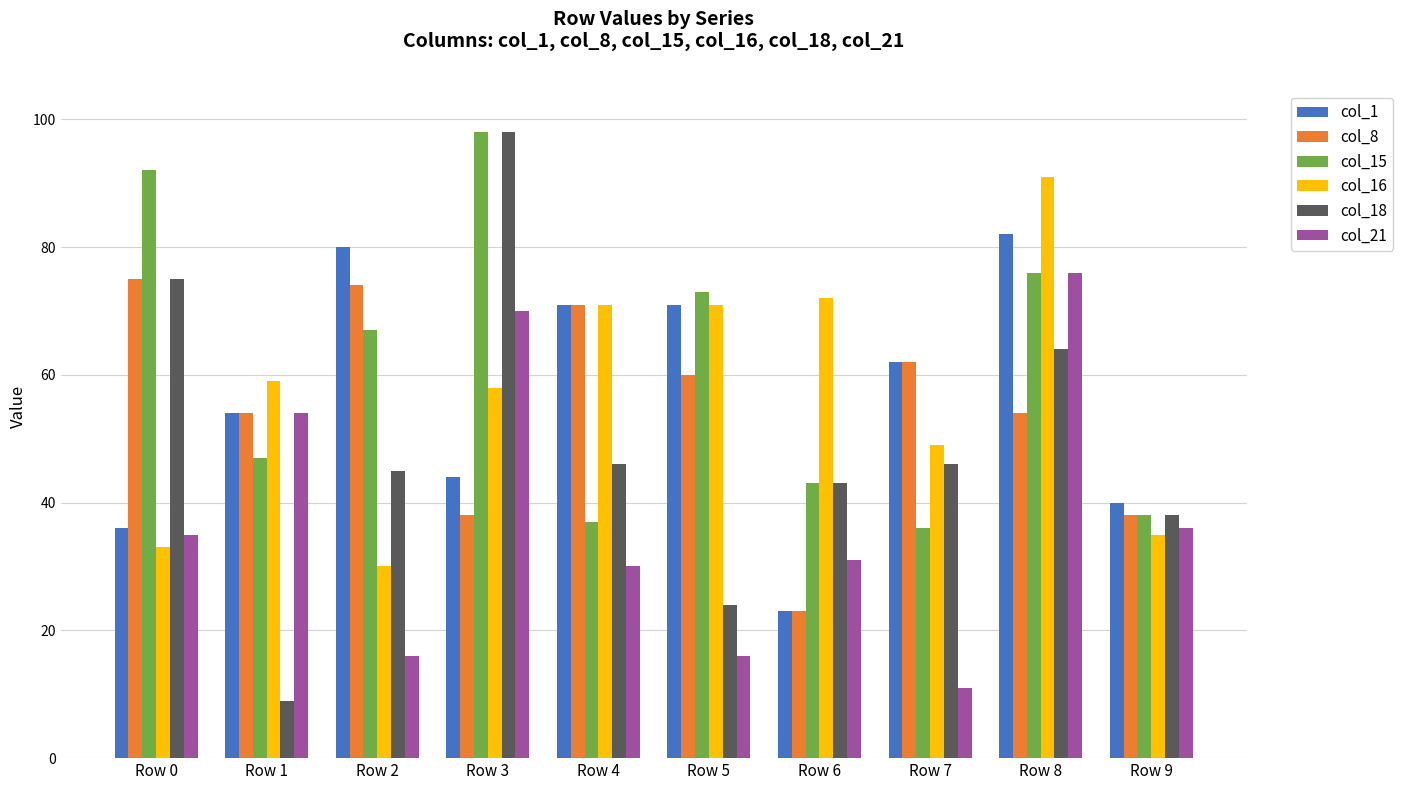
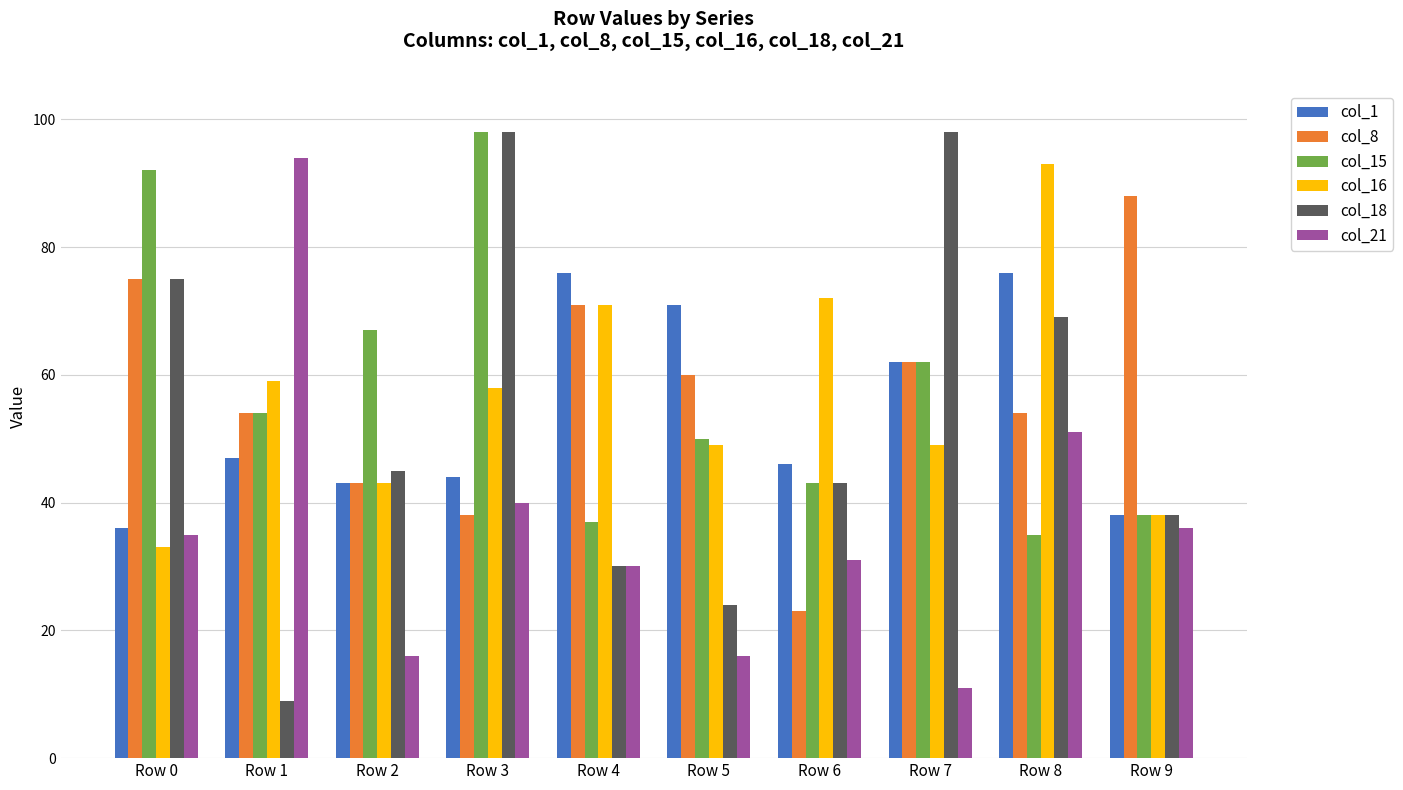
  {
    "col_1": {
      "Row 0": 36,
-     "Row 1": 54,
-     "Row 2": 80,
+     "Row 1": 47,
+     "Row 2": 43,
      "Row 3": 44,
-     "Row 4": 71,
+     "Row 4": 76,
      "Row 5": 71,
-     "Row 6": 23,
+     "Row 6": 46,
      "Row 7": 62,
-     "Row 8": 82,
-     "Row 9": 40
+     "Row 8": 76,
+     "Row 9": 38
    },
    "col_8": {
      "Row 0": 75,
      "Row 1": 54,
-     "Row 2": 74,
+     "Row 2": 43,
      "Row 3": 38,
      "Row 4": 71,
      "Row 5": 60,
      "Row 6": 23,
      "Row 7": 62,
      "Row 8": 54,
-     "Row 9": 38
+     "Row 9": 88
    },
    "col_15": {
      "Row 0": 92,
-     "Row 1": 47,
+     "Row 1": 54,
      "Row 2": 67,
      "Row 3": 98,
      "Row 4": 37,
-     "Row 5": 73,
+     "Row 5": 50,
      "Row 6": 43,
-     "Row 7": 36,
-     "Row 8": 76,
+     "Row 7": 62,
+     "Row 8": 35,
      "Row 9": 38
    },
    "col_16": {
      "Row 0": 33,
      "Row 1": 59,
-     "Row 2": 30,
+     "Row 2": 43,
      "Row 3": 58,
      "Row 4": 71,
-     "Row 5": 71,
+     "Row 5": 49,
      "Row 6": 72,
      "Row 7": 49,
-     "Row 8": 91,
-     "Row 9": 35
+     "Row 8": 93,
+     "Row 9": 38
    },
    "col_18": {
      "Row 0": 75,
      "Row 1": 9,
      "Row 2": 45,
      "Row 3": 98,
-     "Row 4": 46,
+     "Row 4": 30,
      "Row 5": 24,
      "Row 6": 43,
-     "Row 7": 46,
-     "Row 8": 64,
+     "Row 7": 98,
+     "Row 8": 69,
      "Row 9": 38
    },
    "col_21": {
      "Row 0": 35,
-     "Row 1": 54,
+     "Row 1": 94,
      "Row 2": 16,
-     "Row 3": 70,
+     "Row 3": 40,
      "Row 4": 30,
      "Row 5": 16,
      "Row 6": 31,
      "Row 7": 11,
-     "Row 8": 76,
+     "Row 8": 51,
      "Row 9": 36
    }
  }
